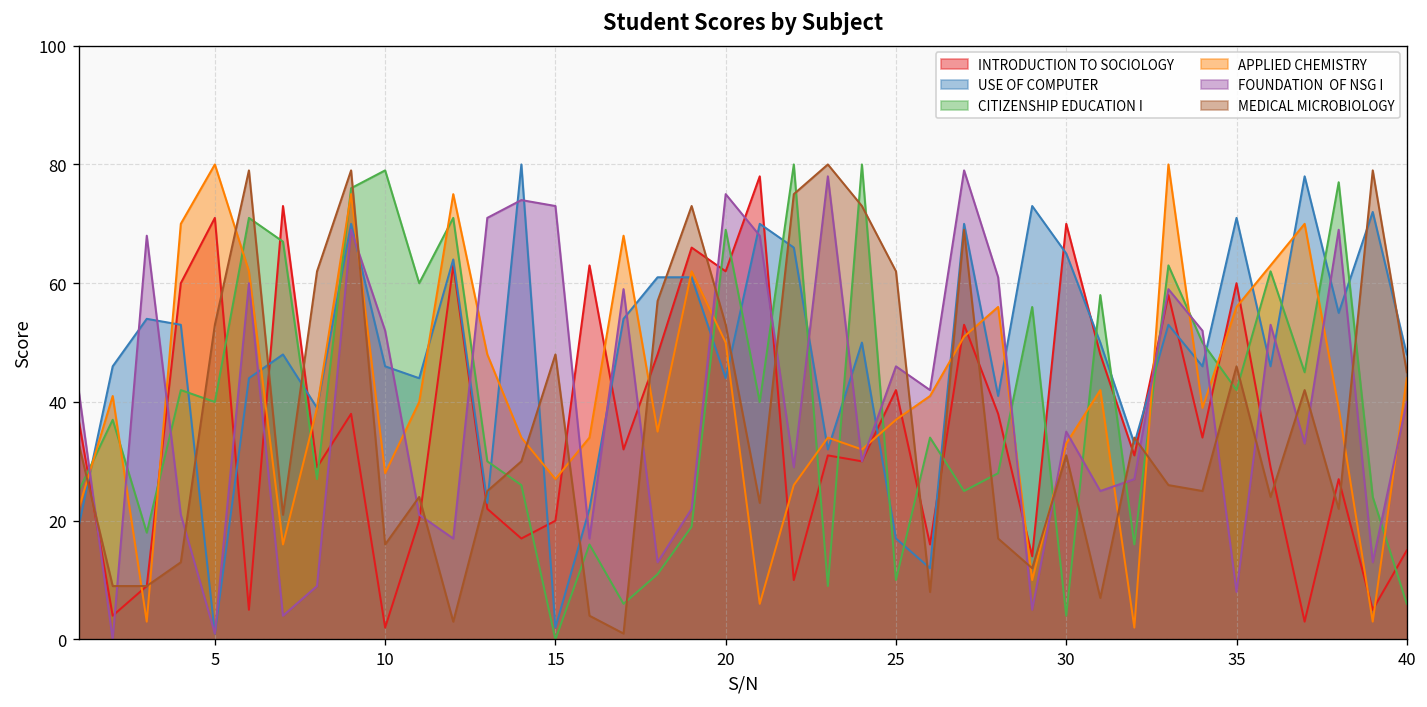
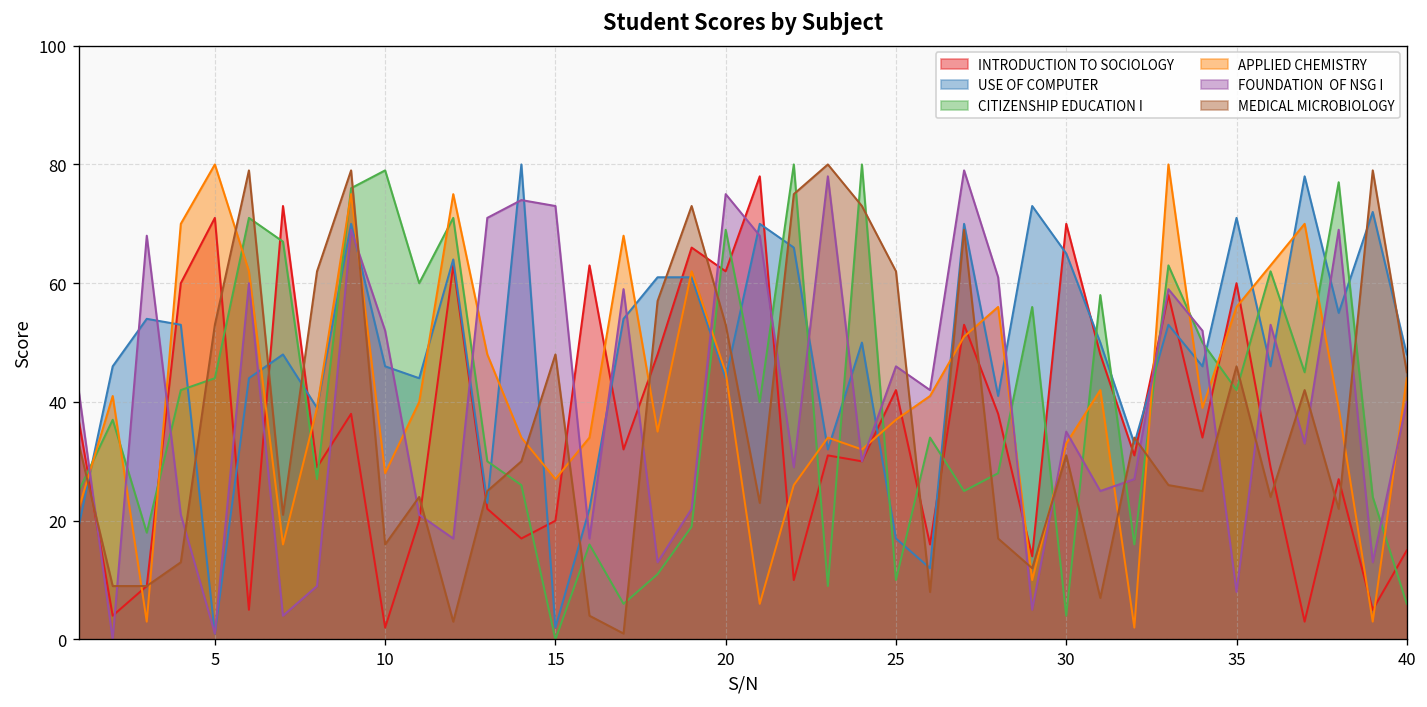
  {
    "USE OF COMPUTER": {
      "10": 46,
      "15": 2,
      "20": 44,
      "25": 17,
      "30": 65,
      "35": 71,
      "40": 48
    },
    "CITIZENSHIP EDUCATION I": {
-     "5": 40,
+     "5": 44,
      "10": 79,
      "15": 0,
      "20": 69,
      "25": 10,
      "30": 4,
      "35": 42,
      "40": 6
    },
    "APPLIED CHEMISTRY": {
      "5": 80,
      "10": 28,
      "15": 27,
-     "20": 50,
+     "20": 45,
      "25": 37,
      "30": 33,
      "35": 56,
      "40": 44
    },
    "FOUNDATION OF NSG I": {
      "10": 52,
      "15": 73,
      "20": 75,
      "25": 46,
      "30": 35,
      "35": 8,
      "40": 40
    }
  }
